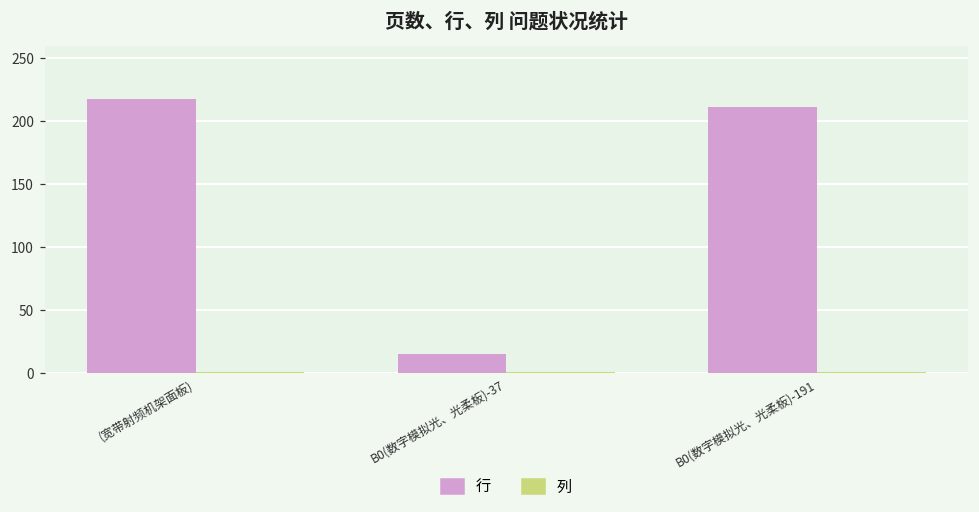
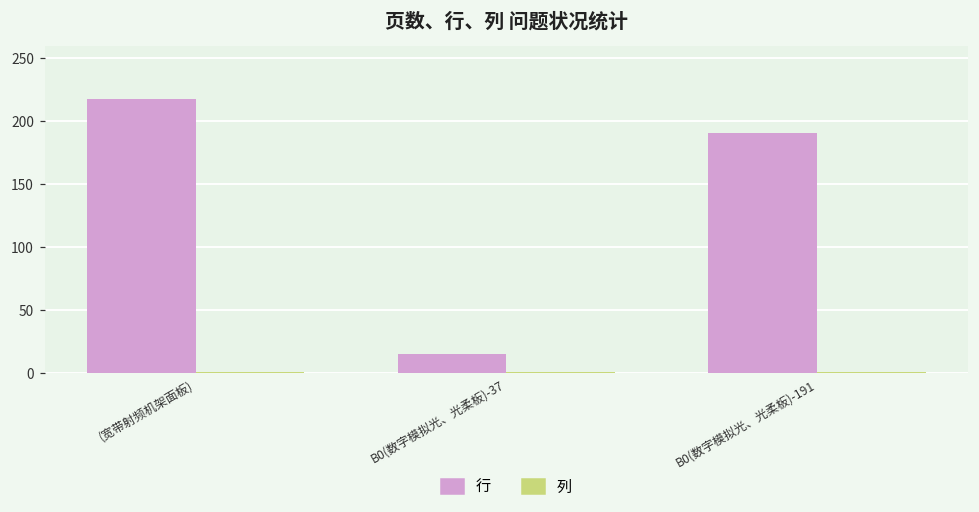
  {
    "行": {
      "(宽带射频机架面板)": 218,
      "B0(数字模拟光、光柔板)-37": 15,
-     "B0(数字模拟光、光柔板)-191": 211
+     "B0(数字模拟光、光柔板)-191": 191
    }
  }
